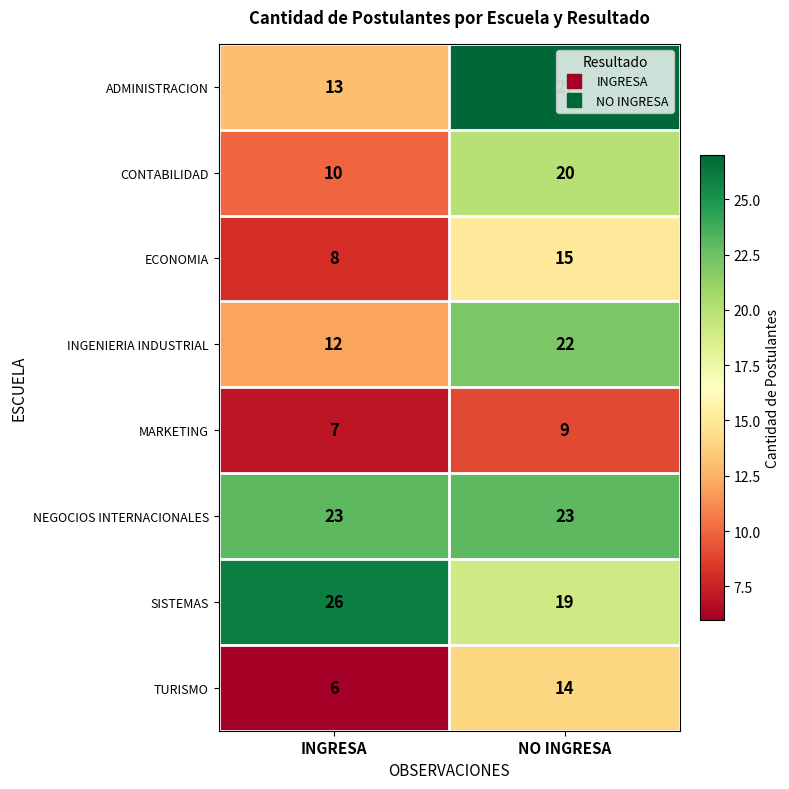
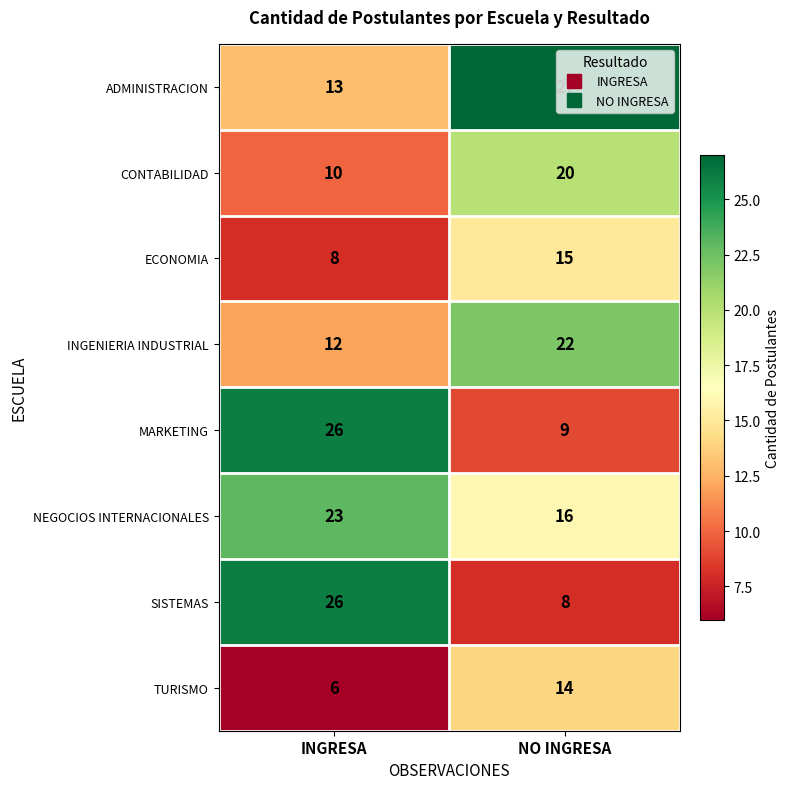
  {
    "ADMINISTRACION": {
      "INGRESA": 13
    },
    "CONTABILIDAD": {
      "INGRESA": 10,
      "NO INGRESA": 20
    },
    "ECONOMIA": {
      "INGRESA": 8,
      "NO INGRESA": 15
    },
    "INGENIERIA INDUSTRIAL": {
      "INGRESA": 12,
      "NO INGRESA": 22
    },
    "MARKETING": {
-     "INGRESA": 7,
+     "INGRESA": 26,
      "NO INGRESA": 9
    },
    "NEGOCIOS INTERNACIONALES": {
      "INGRESA": 23,
-     "NO INGRESA": 23
+     "NO INGRESA": 16
    },
    "SISTEMAS": {
      "INGRESA": 26,
-     "NO INGRESA": 19
+     "NO INGRESA": 8
    },
    "TURISMO": {
      "INGRESA": 6,
      "NO INGRESA": 14
    }
  }
